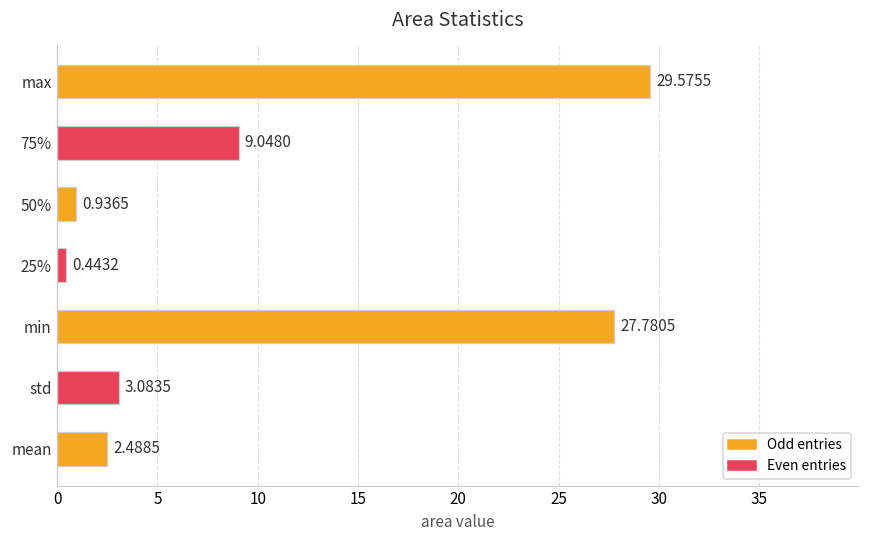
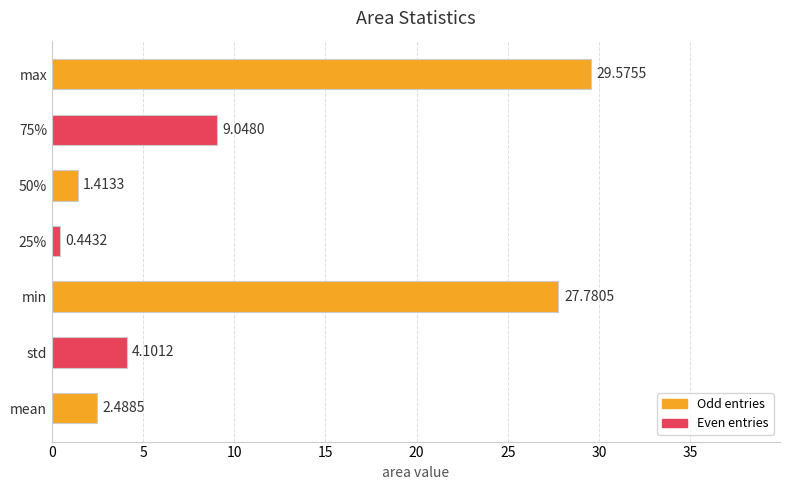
  {
    "max": 29.5755,
    "75%": 9.0480,
-   "50%": 0.9365,
+   "50%": 1.4133,
    "25%": 0.4432,
    "min": 27.7805,
-   "std": 3.0835,
+   "std": 4.1012,
    "mean": 2.4885
  }
